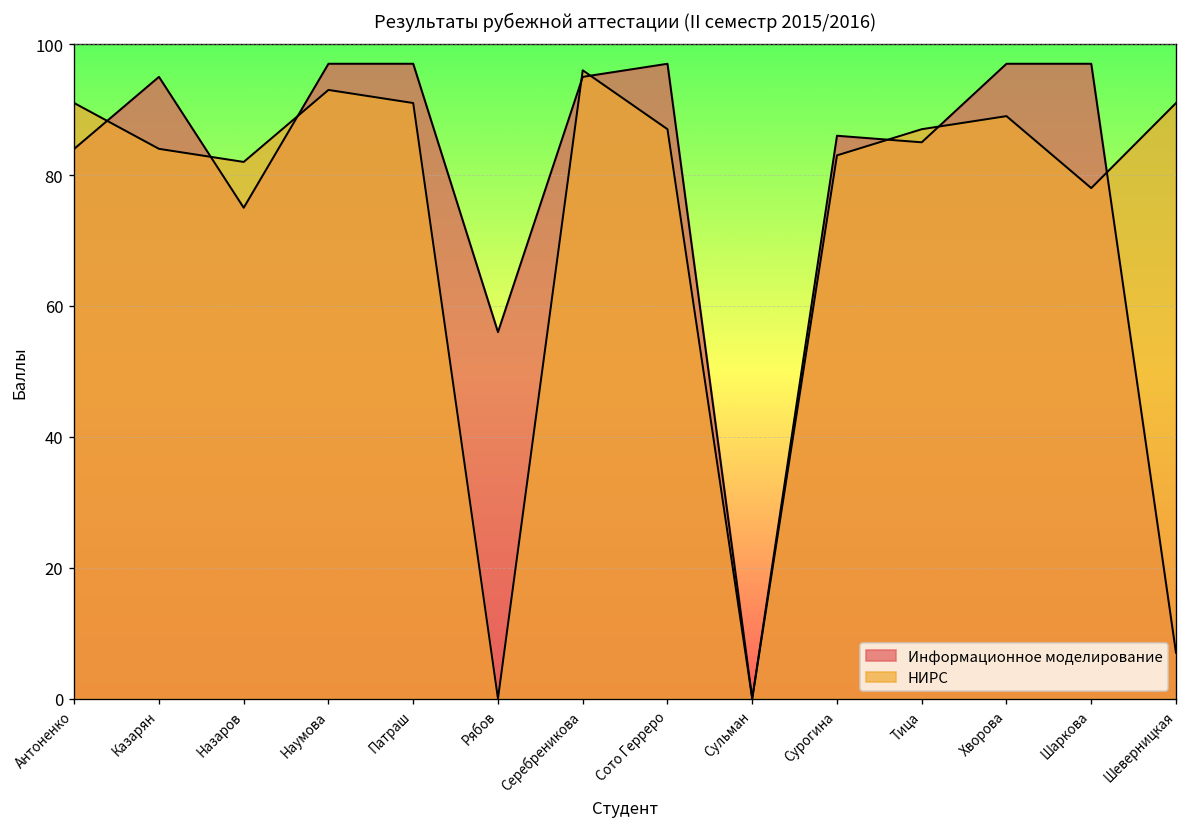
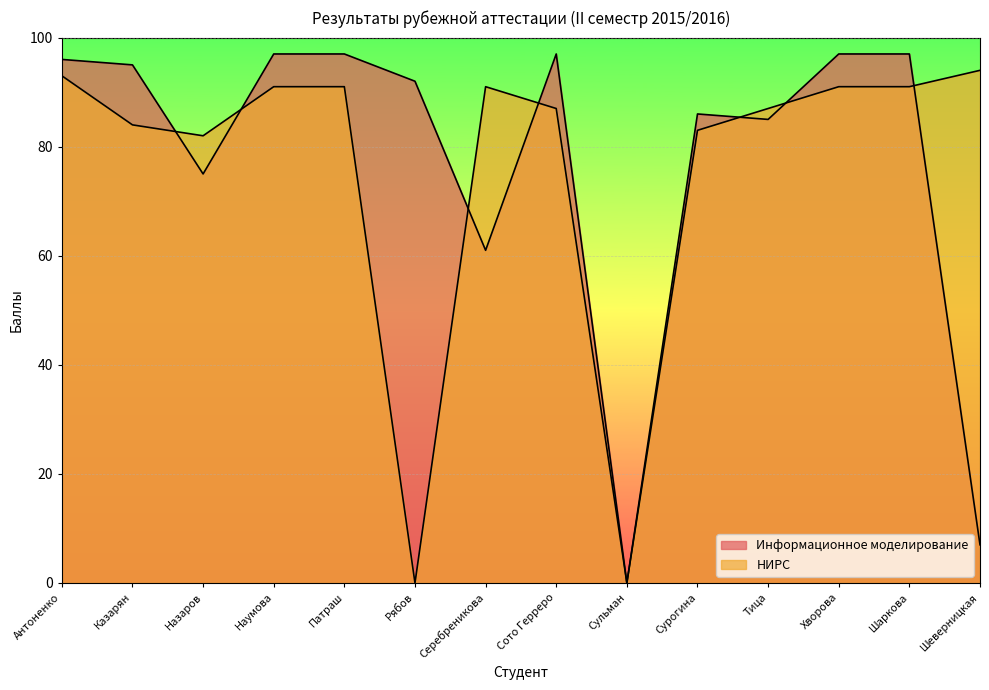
  {
    "Информационное моделирование": {
-     "Антоненко": 84,
+     "Антоненко": 96,
      "Казарян": 95,
      "Назаров": 75,
      "Наумова": 97,
      "Патраш": 97,
-     "Рябов": 56,
-     "Серебреникова": 95,
+     "Рябов": 92,
+     "Серебреникова": 61,
      "Сото Герреро": 97,
      "Сурогина": 86,
      "Тица": 85,
      "Хворова": 97,
      "Шаркова": 97,
      "Шеверницкая": 7
    },
    "НИРС": {
-     "Антоненко": 91,
+     "Антоненко": 93,
      "Казарян": 84,
      "Назаров": 82,
-     "Наумова": 93,
+     "Наумова": 91,
      "Патраш": 91,
      "Рябов": 0,
-     "Серебреникова": 96,
+     "Серебреникова": 91,
      "Сото Герреро": 87,
      "Сурогина": 83,
      "Тица": 87,
-     "Хворова": 89,
-     "Шаркова": 78,
-     "Шеверницкая": 91
+     "Хворова": 91,
+     "Шаркова": 91,
+     "Шеверницкая": 94
    }
  }
